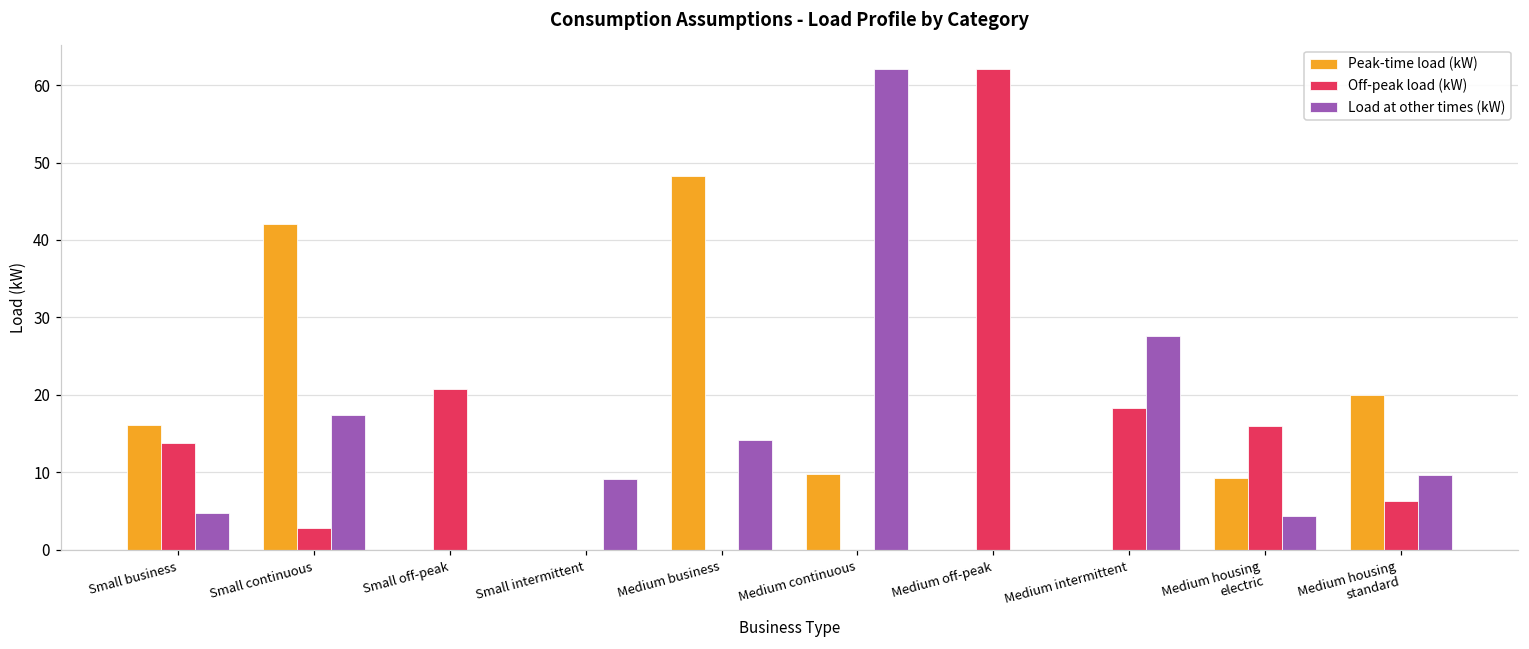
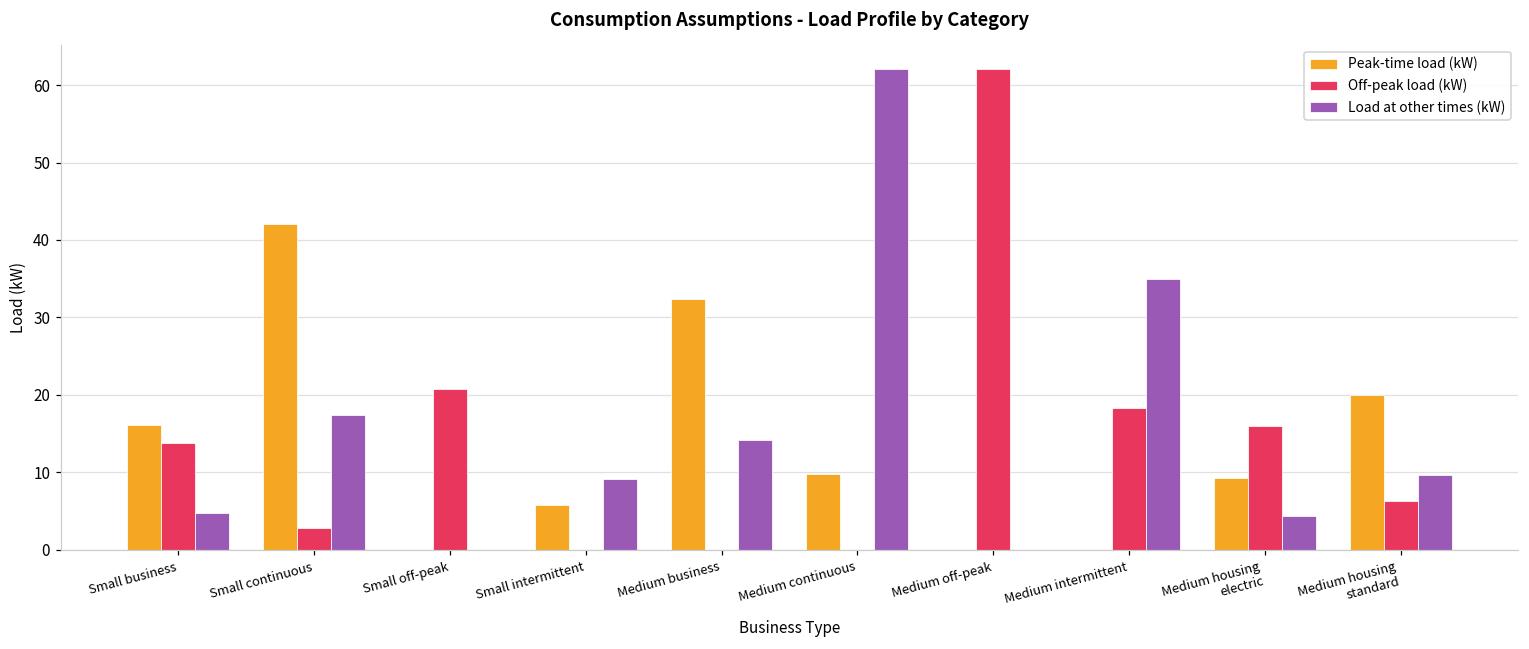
  {
    "Peak-time load (kW)": {
      "Small business": 16,
      "Small continuous": 42,
      "Small off-peak": 0,
-     "Small intermittent": 0,
-     "Medium business": 48,
+     "Small intermittent": 6,
+     "Medium business": 32,
      "Medium continuous": 10,
      "Medium off-peak": 0,
      "Medium intermittent": 0,
      "Medium housing electric": 9,
      "Medium housing standard": 20
    },
    "Off-peak load (kW)": {
      "Small business": 14,
      "Small continuous": 3,
      "Small off-peak": 21,
      "Small intermittent": 0,
      "Medium business": 0,
      "Medium continuous": 0,
      "Medium off-peak": 62,
      "Medium intermittent": 18,
      "Medium housing electric": 16,
      "Medium housing standard": 6
    },
    "Load at other times (kW)": {
      "Small business": 5,
      "Small continuous": 17,
      "Small off-peak": 0,
      "Small intermittent": 9,
      "Medium business": 14,
      "Medium continuous": 62,
      "Medium off-peak": 0,
-     "Medium intermittent": 28,
+     "Medium intermittent": 35,
      "Medium housing electric": 4,
      "Medium housing standard": 10
    }
  }
